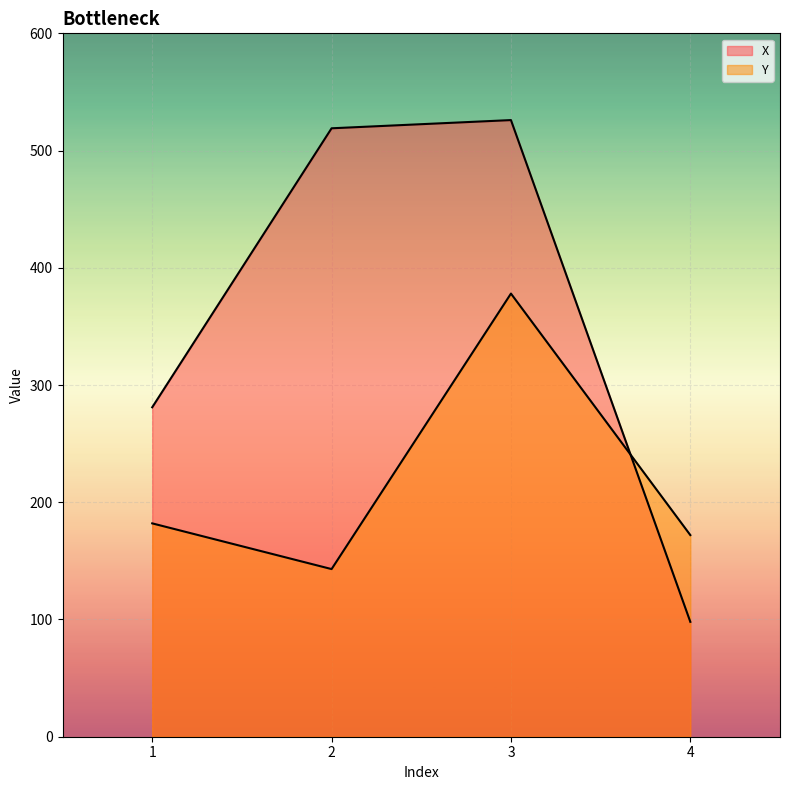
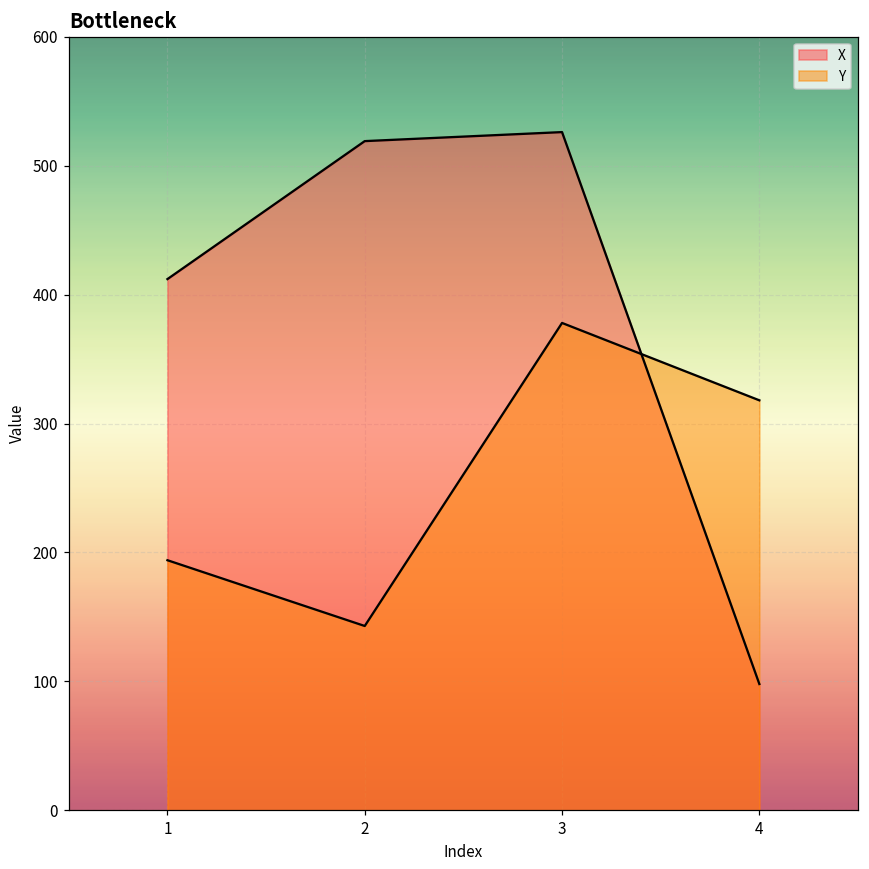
  {
    "X": {
-     "1": 281,
+     "1": 412,
      "2": 519,
      "3": 526,
      "4": 98
    },
    "Y": {
-     "1": 182,
+     "1": 194,
      "2": 143,
      "3": 378,
-     "4": 172
+     "4": 318
    }
  }
